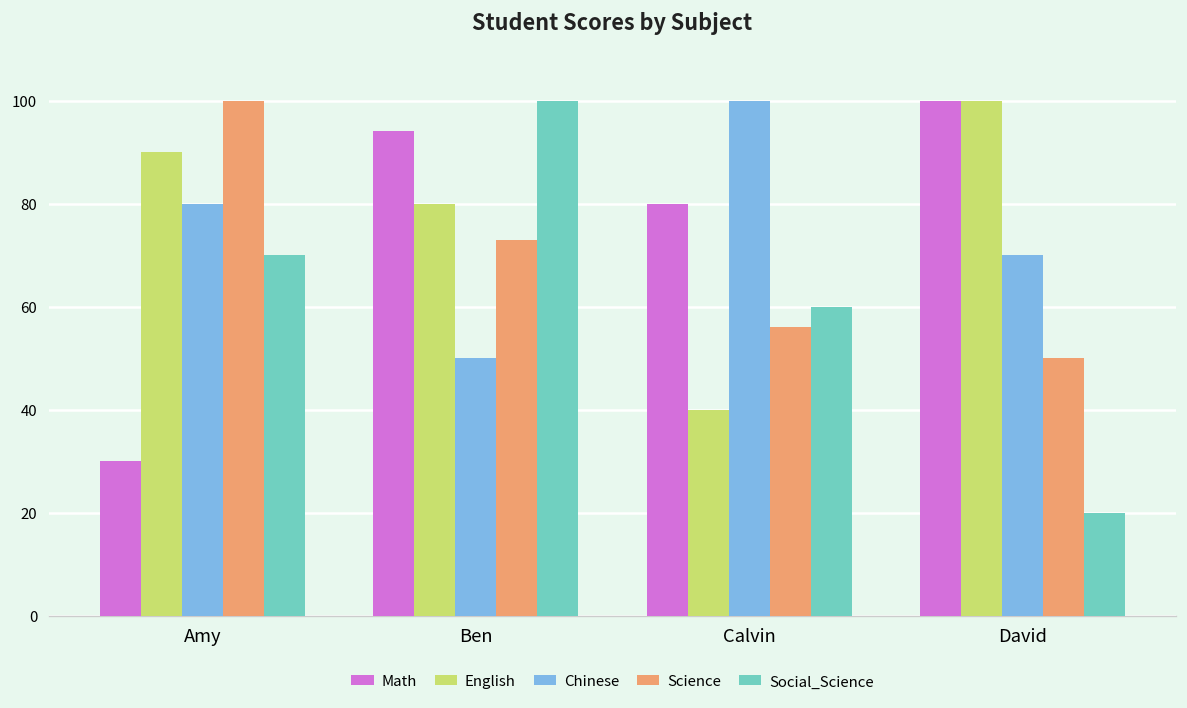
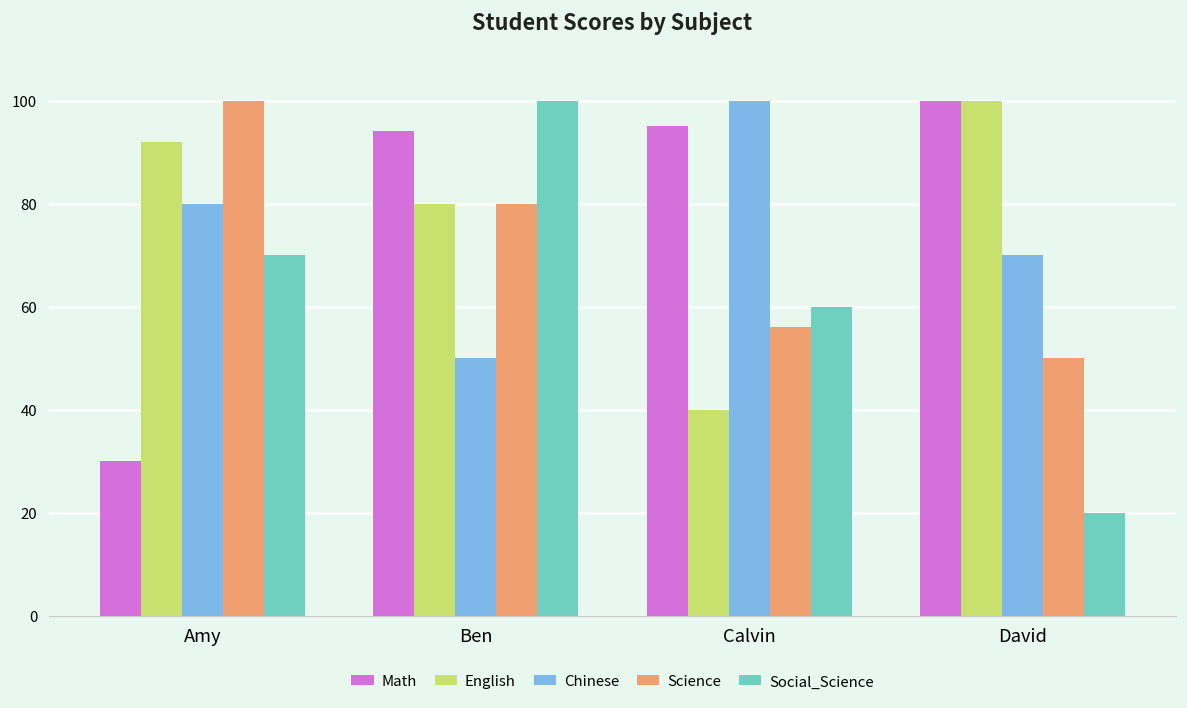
  {
    "Math": {
      "Amy": 30,
      "Ben": 94,
-     "Calvin": 80,
+     "Calvin": 95,
      "David": 100
    },
    "English": {
-     "Amy": 90,
+     "Amy": 92,
      "Ben": 80,
      "Calvin": 40,
      "David": 100
    },
    "Science": {
      "Amy": 100,
-     "Ben": 73,
+     "Ben": 80,
      "Calvin": 56,
      "David": 50
    }
  }
